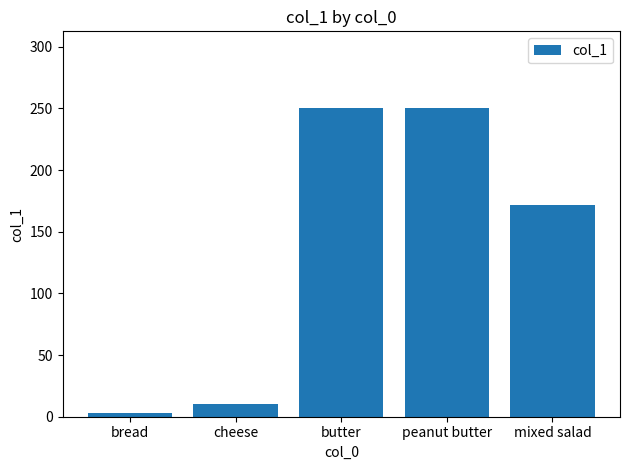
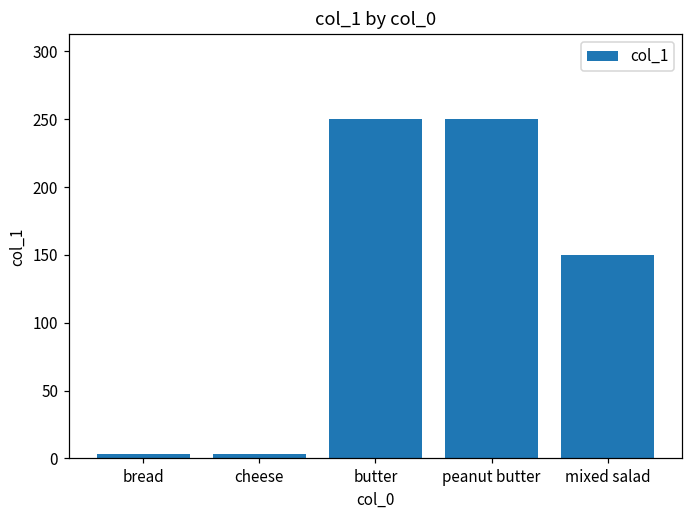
  {
    "bread": 3,
-   "cheese": 10,
+   "cheese": 3,
    "butter": 250,
    "peanut butter": 250,
-   "mixed salad": 172
+   "mixed salad": 150
  }
